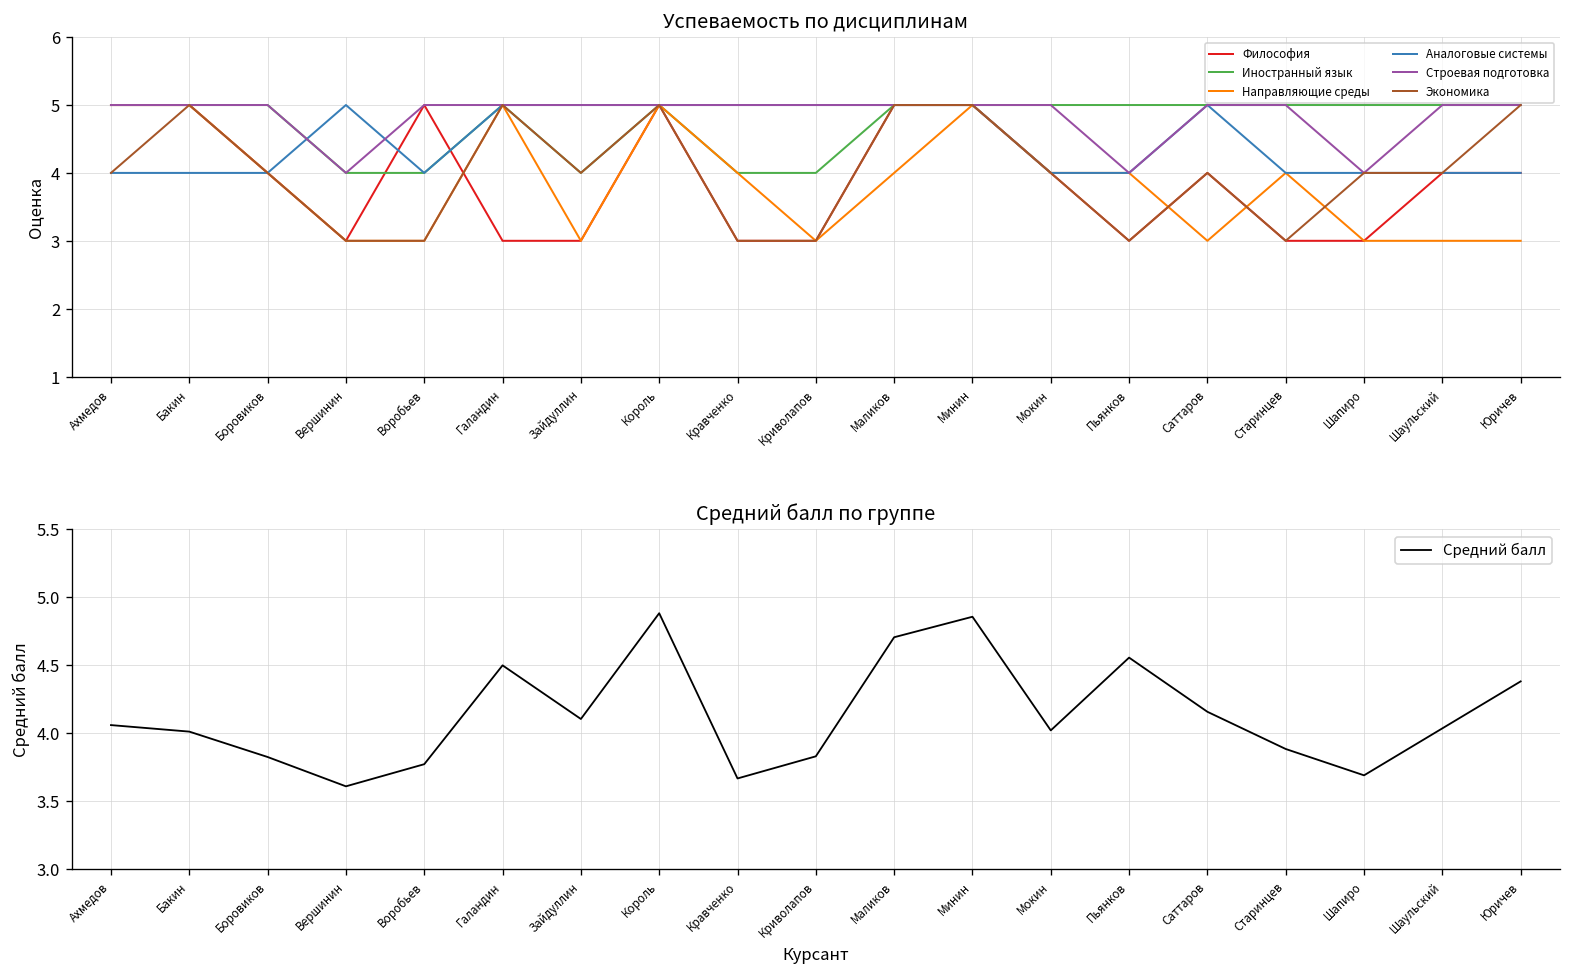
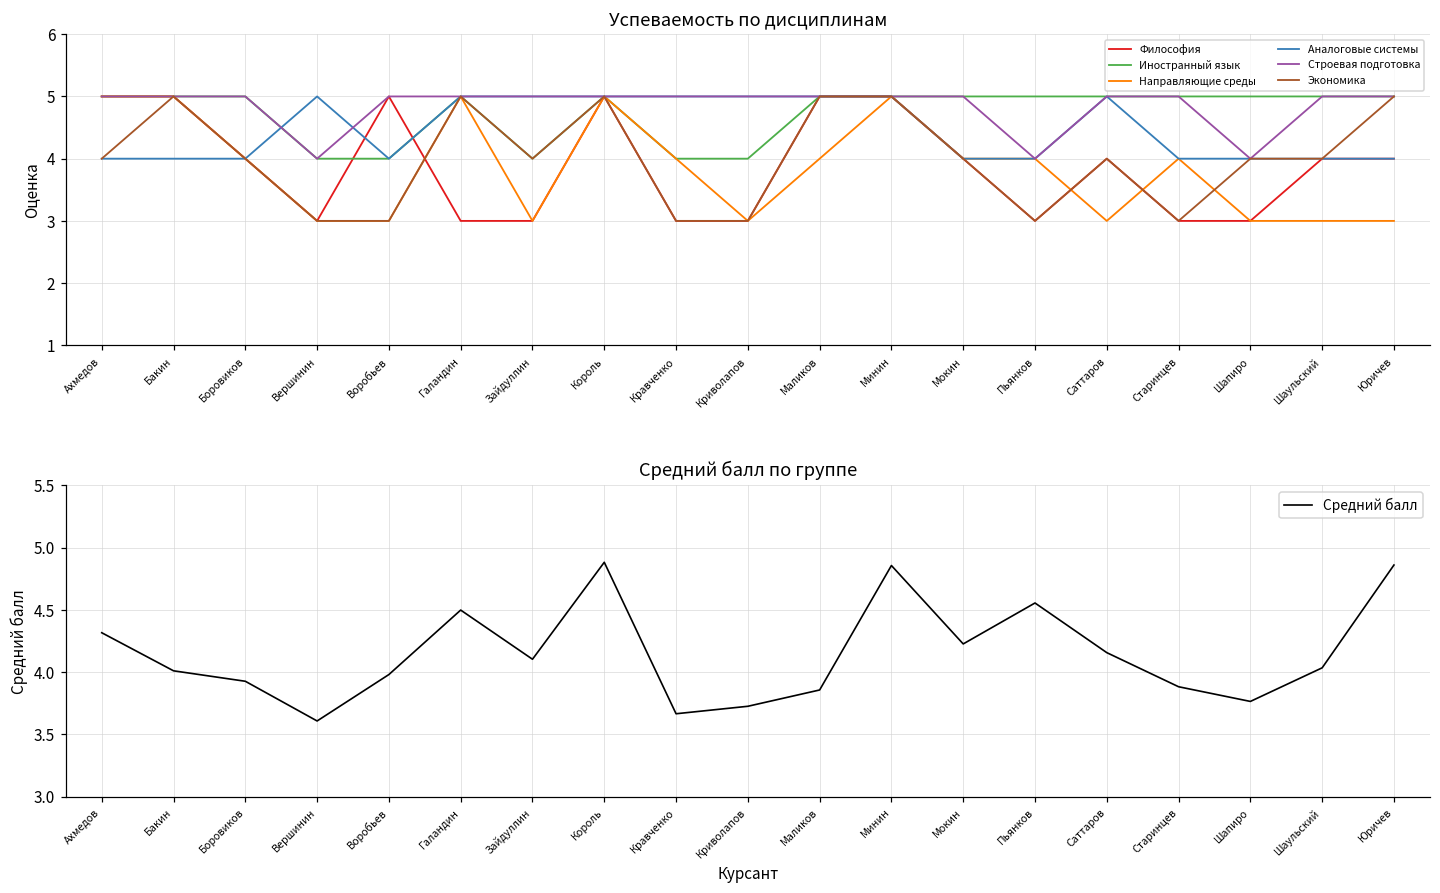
  {
    "Успеваемость по дисциплинам": {
      "Философия": {
        "Галандин": 3.0
      },
      "Иностранный язык": {
        "Криволапов": 4.0,
        "Пьянков": 5.0,
        "Шапиро": 5.0
      },
      "Направляющие среды": {
        "Маликов": 4.0,
        "Саттаров": 3.0,
        "Шаульский": 3.0,
        "Юричев": 3.0
      },
      "Аналоговые системы": {
        "Бакин": 4.0,
        "Вершинин": 5.0
      }
    },
    "Средний балл по группе": {
-     "Ахмедов": 4.06,
+     "Ахмедов": 4.32,
      "Бакин": 4.01,
-     "Боровиков": 3.82,
+     "Боровиков": 3.93,
      "Вершинин": 3.61,
-     "Воробьев": 3.77,
+     "Воробьев": 3.98,
      "Галандин": 4.50,
      "Зайдуллин": 4.10,
      "Король": 4.88,
      "Кравченко": 3.67,
-     "Криволапов": 3.83,
-     "Маликов": 4.71,
+     "Криволапов": 3.73,
+     "Маликов": 3.86,
      "Минин": 4.86,
-     "Мокин": 4.02,
+     "Мокин": 4.23,
      "Пьянков": 4.56,
      "Саттаров": 4.16,
      "Старинцев": 3.88,
-     "Шапиро": 3.69,
+     "Шапиро": 3.76,
      "Шаульский": 4.03,
-     "Юричев": 4.38
+     "Юричев": 4.86
    }
  }
